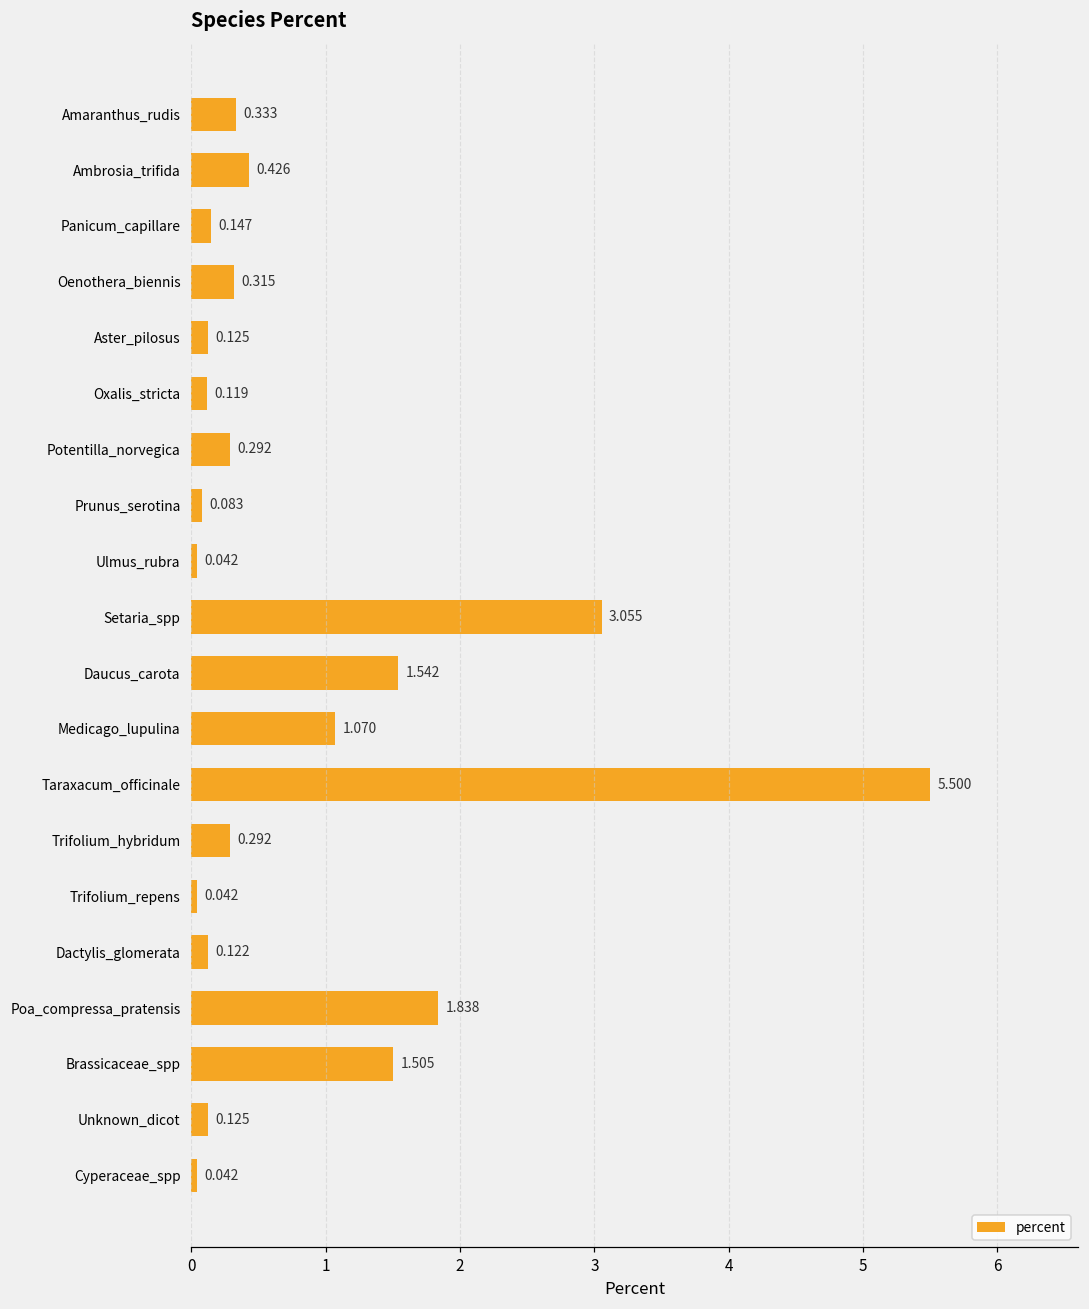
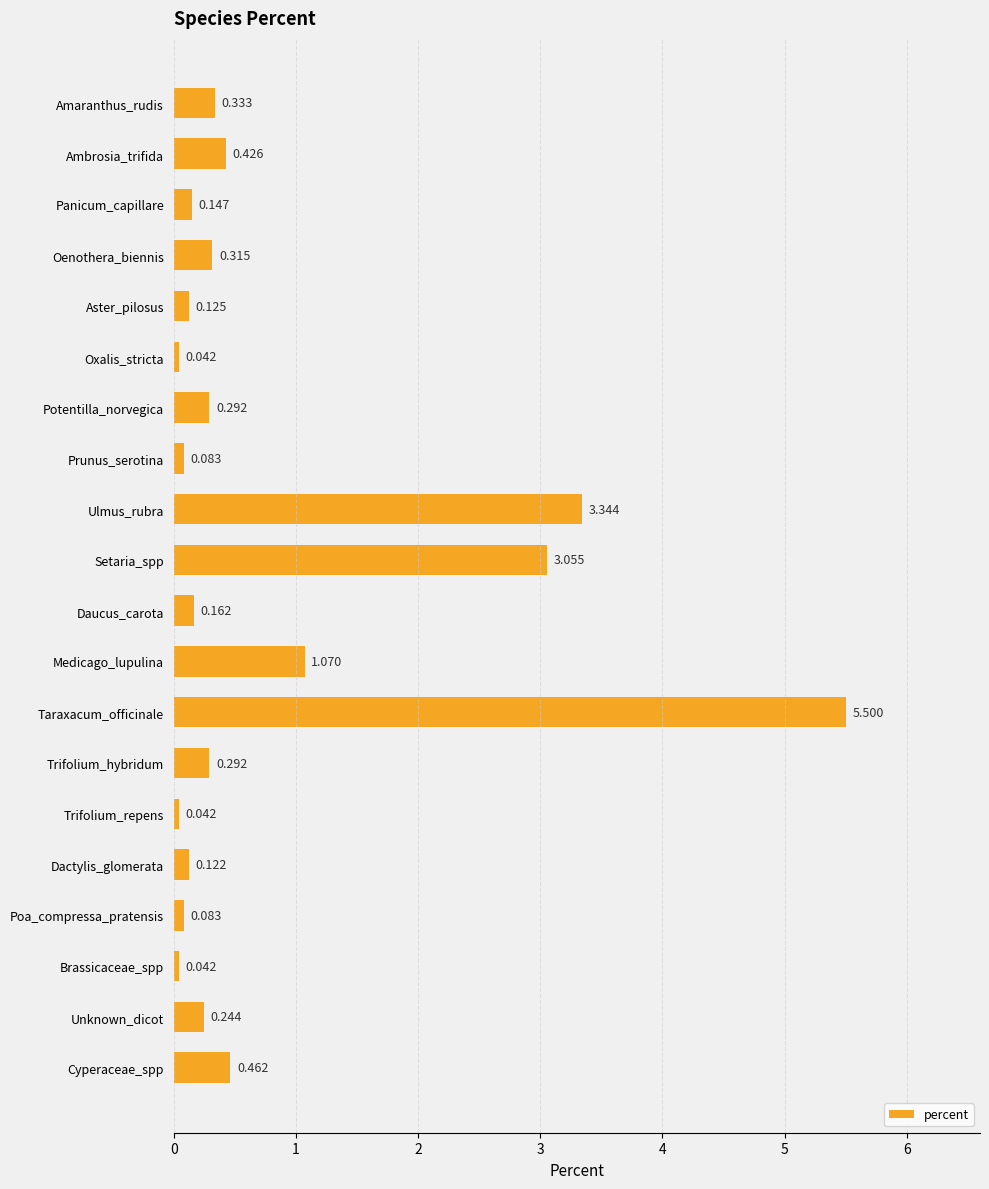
  {
    "Amaranthus_rudis": 0.333,
    "Ambrosia_trifida": 0.426,
    "Panicum_capillare": 0.147,
    "Oenothera_biennis": 0.315,
    "Aster_pilosus": 0.125,
-   "Oxalis_stricta": 0.119,
+   "Oxalis_stricta": 0.042,
    "Potentilla_norvegica": 0.292,
    "Prunus_serotina": 0.083,
-   "Ulmus_rubra": 0.042,
+   "Ulmus_rubra": 3.344,
    "Setaria_spp": 3.055,
-   "Daucus_carota": 1.542,
+   "Daucus_carota": 0.162,
    "Medicago_lupulina": 1.070,
    "Taraxacum_officinale": 5.500,
    "Trifolium_hybridum": 0.292,
    "Trifolium_repens": 0.042,
    "Dactylis_glomerata": 0.122,
-   "Poa_compressa_pratensis": 1.838,
-   "Brassicaceae_spp": 1.505,
-   "Unknown_dicot": 0.125,
-   "Cyperaceae_spp": 0.042
+   "Poa_compressa_pratensis": 0.083,
+   "Brassicaceae_spp": 0.042,
+   "Unknown_dicot": 0.244,
+   "Cyperaceae_spp": 0.462
  }
